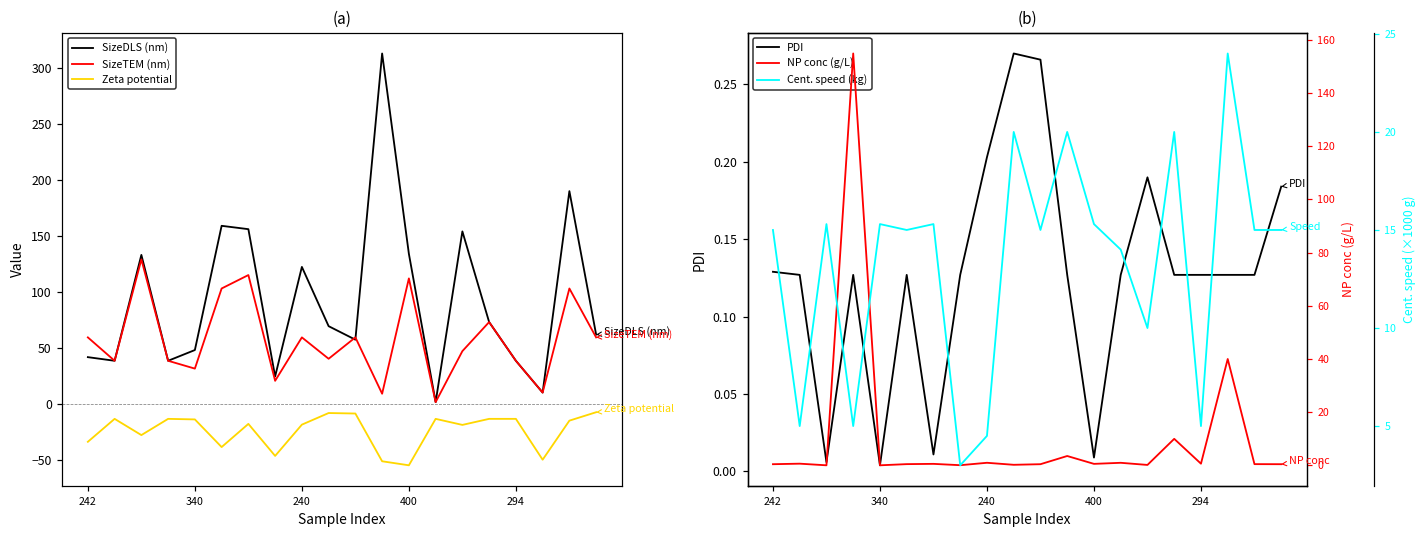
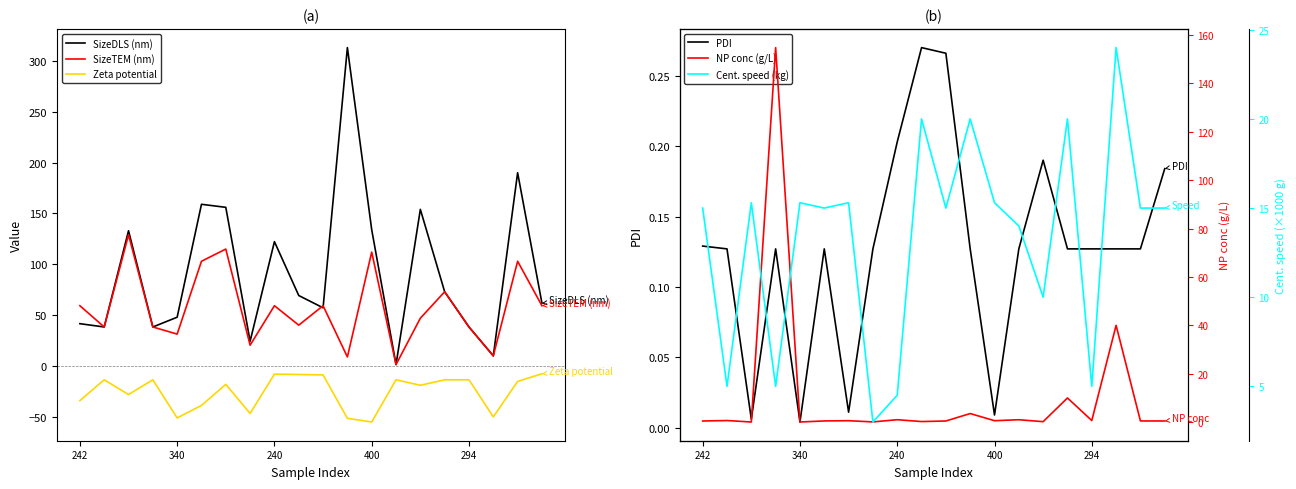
  {
    "(a)": {
      "SizeDLS (nm)": {
        "242": 42,
        "340": 48,
        "240": 122,
        "400": 134
      },
      "SizeTEM (nm)": {
        "242": 59,
        "340": 31,
        "240": 59,
        "400": 112
      },
      "Zeta potential": {
        "242": -34,
-       "340": -14,
-       "240": -19,
+       "340": -51,
+       "240": -8,
        "400": -55,
        "294": -14
      }
    }
  }
